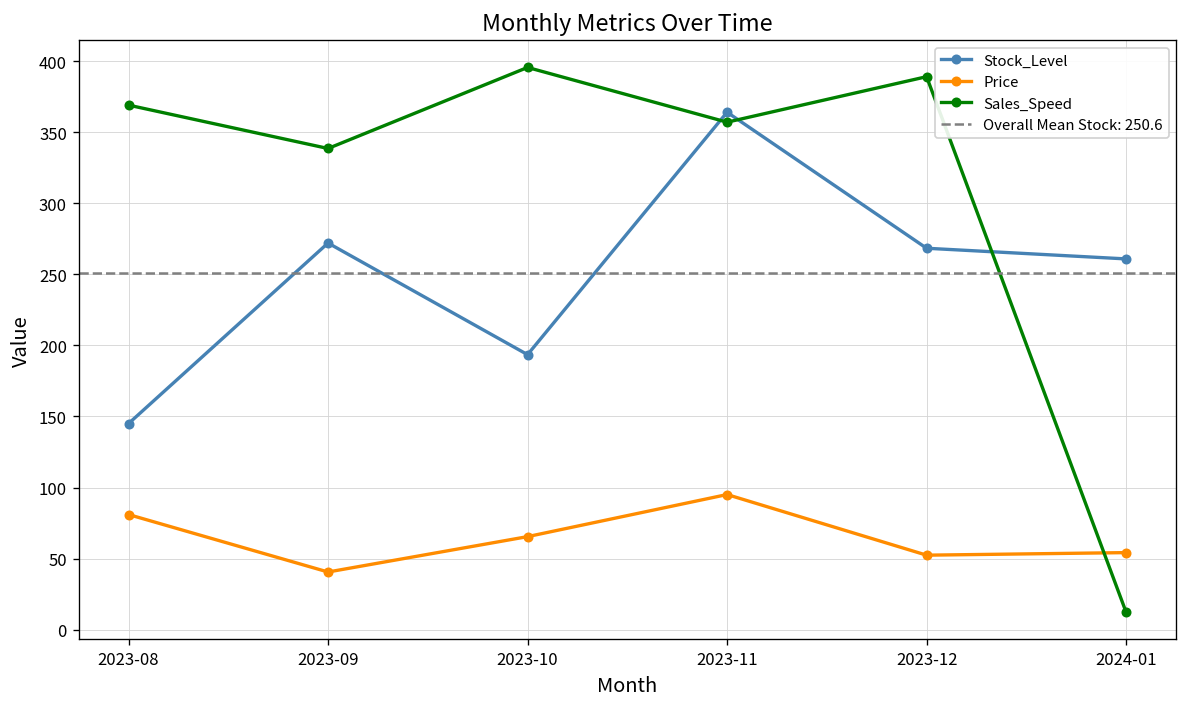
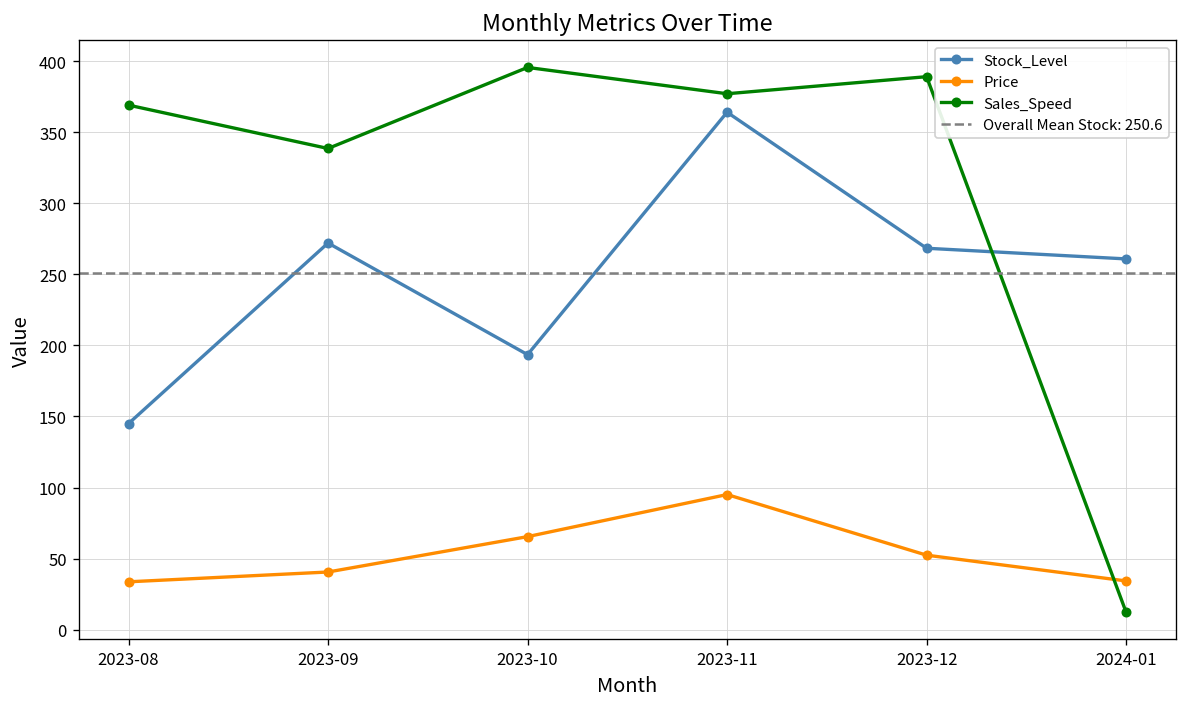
  {
    "Stock_Level": {
      "2023-08": 145,
      "2023-09": 272,
      "2023-10": 194,
      "2023-11": 364,
      "2023-12": 268,
      "2024-01": 261
    },
    "Price": {
-     "2023-08": 81,
+     "2023-08": 34,
      "2023-09": 41,
      "2023-10": 66,
      "2023-11": 95,
      "2023-12": 52,
-     "2024-01": 54
+     "2024-01": 34
    },
    "Sales_Speed": {
      "2023-08": 369,
      "2023-09": 339,
      "2023-10": 396,
-     "2023-11": 357,
+     "2023-11": 377,
      "2023-12": 389,
      "2024-01": 12
    }
  }
